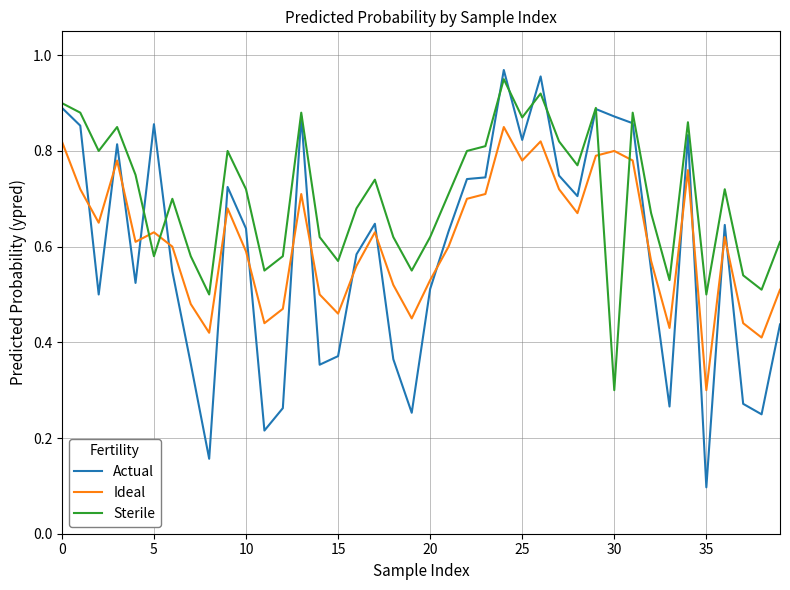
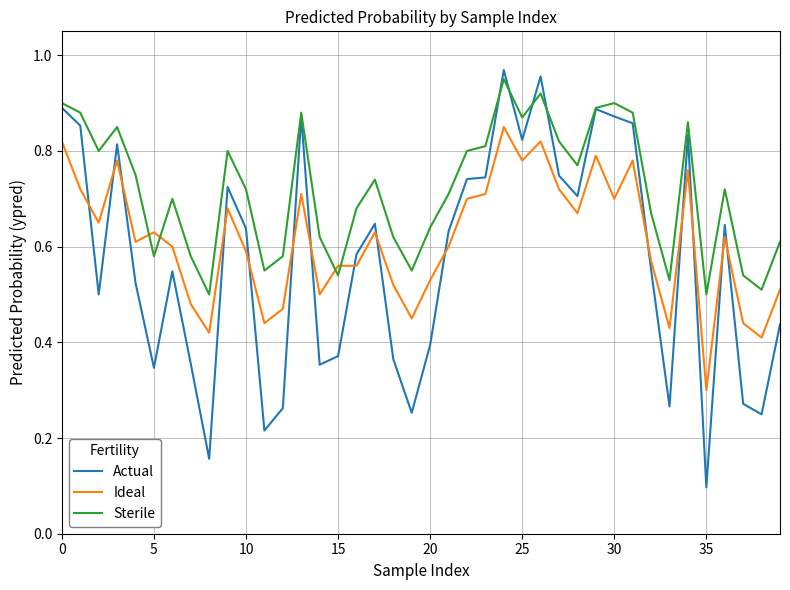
  {
    "Actual": {
      "0": 0.89,
-     "5": 0.86,
+     "5": 0.35,
      "10": 0.64,
      "15": 0.37,
-     "20": 0.51,
+     "20": 0.39,
      "25": 0.82,
      "30": 0.87,
      "35": 0.10
    },
    "Ideal": {
      "0": 0.82,
      "5": 0.63,
      "10": 0.59,
-     "15": 0.46,
+     "15": 0.56,
      "20": 0.53,
      "25": 0.78,
-     "30": 0.8,
+     "30": 0.7,
      "35": 0.30
    },
    "Sterile": {
      "0": 0.90,
      "5": 0.58,
      "10": 0.72,
-     "15": 0.57,
-     "20": 0.62,
+     "15": 0.54,
+     "20": 0.64,
      "25": 0.87,
-     "30": 0.3,
+     "30": 0.9,
      "35": 0.50
    }
  }
